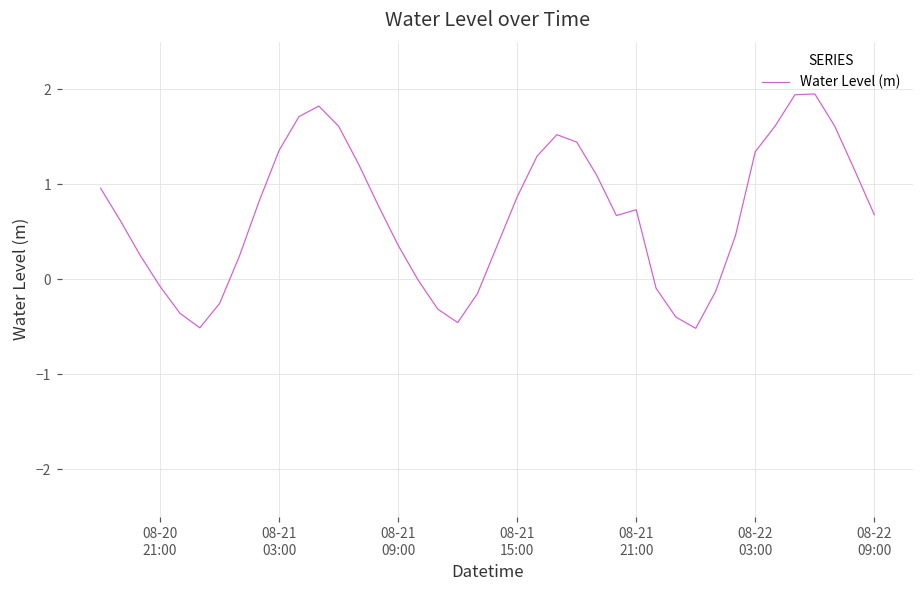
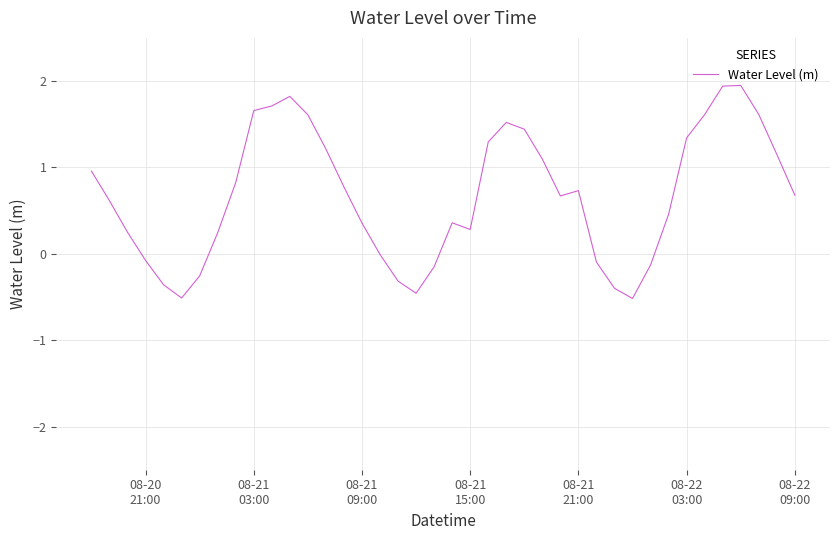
  {
    "08-20 21:00": -0.1,
-   "08-21 03:00": 1.4,
+   "08-21 03:00": 1.7,
    "08-21 09:00": 0.4,
-   "08-21 15:00": 0.9,
+   "08-21 15:00": 0.3,
    "08-21 21:00": 0.7,
    "08-22 03:00": 1.3,
    "08-22 09:00": 0.7
  }
